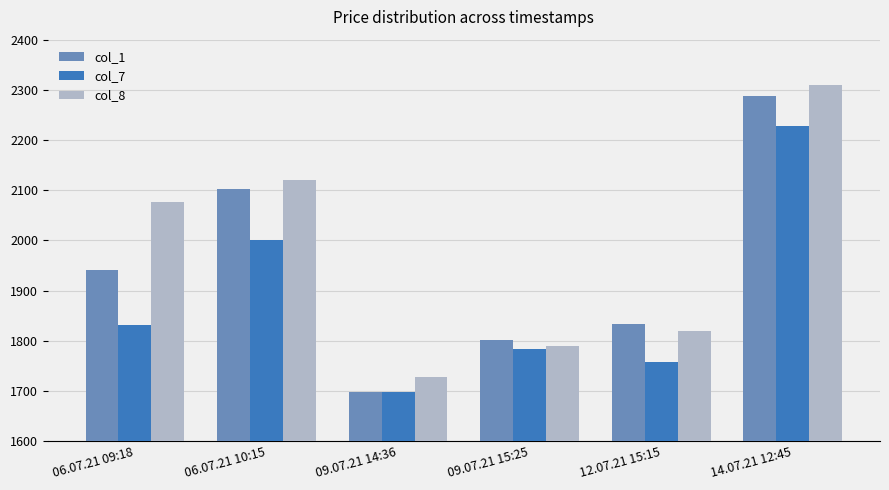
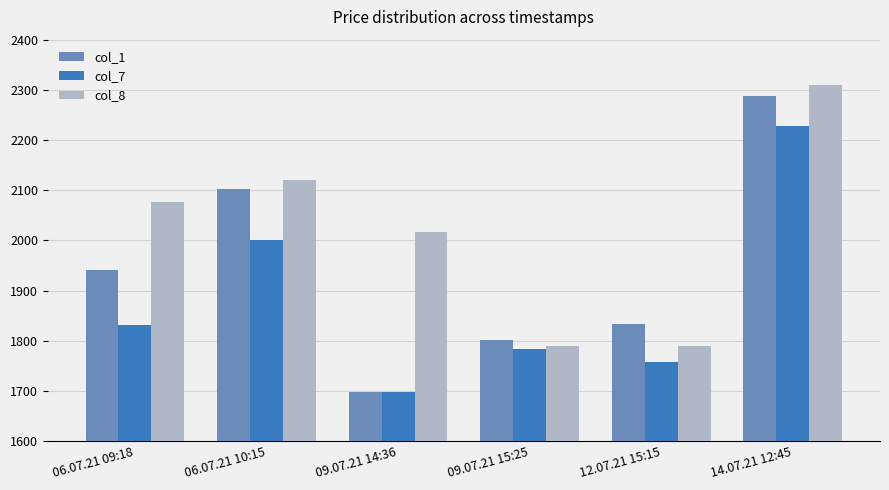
  {
    "col_8": {
      "06.07.21 09:18": 2080,
      "06.07.21 10:15": 2120,
-     "09.07.21 14:36": 1730,
+     "09.07.21 14:36": 2020,
      "09.07.21 15:25": 1790,
-     "12.07.21 15:15": 1820,
+     "12.07.21 15:15": 1790,
      "14.07.21 12:45": 2310
    }
  }
